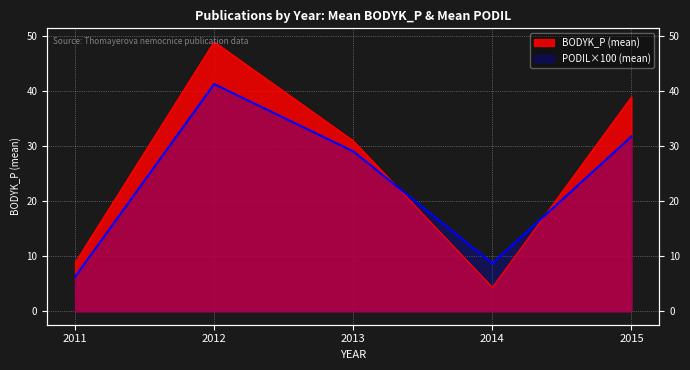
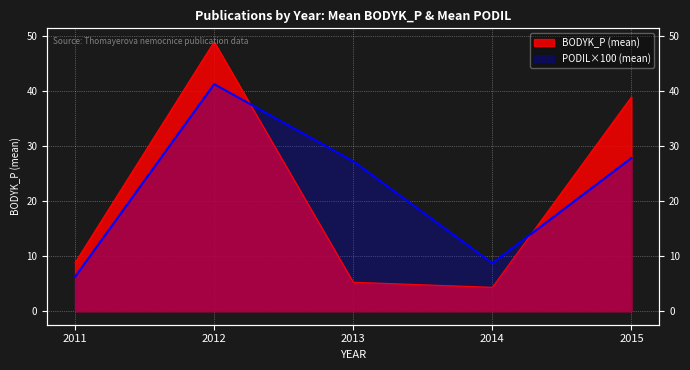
  {
    "BODYK_P (mean)": {
      "2011": 9,
      "2012": 49,
-     "2013": 31,
+     "2013": 5,
      "2014": 4,
      "2015": 39
    },
    "PODIL×100 (mean)": {
      "2011": 6,
      "2012": 41,
-     "2013": 29,
+     "2013": 27,
      "2014": 9,
-     "2015": 32
+     "2015": 28
    }
  }
